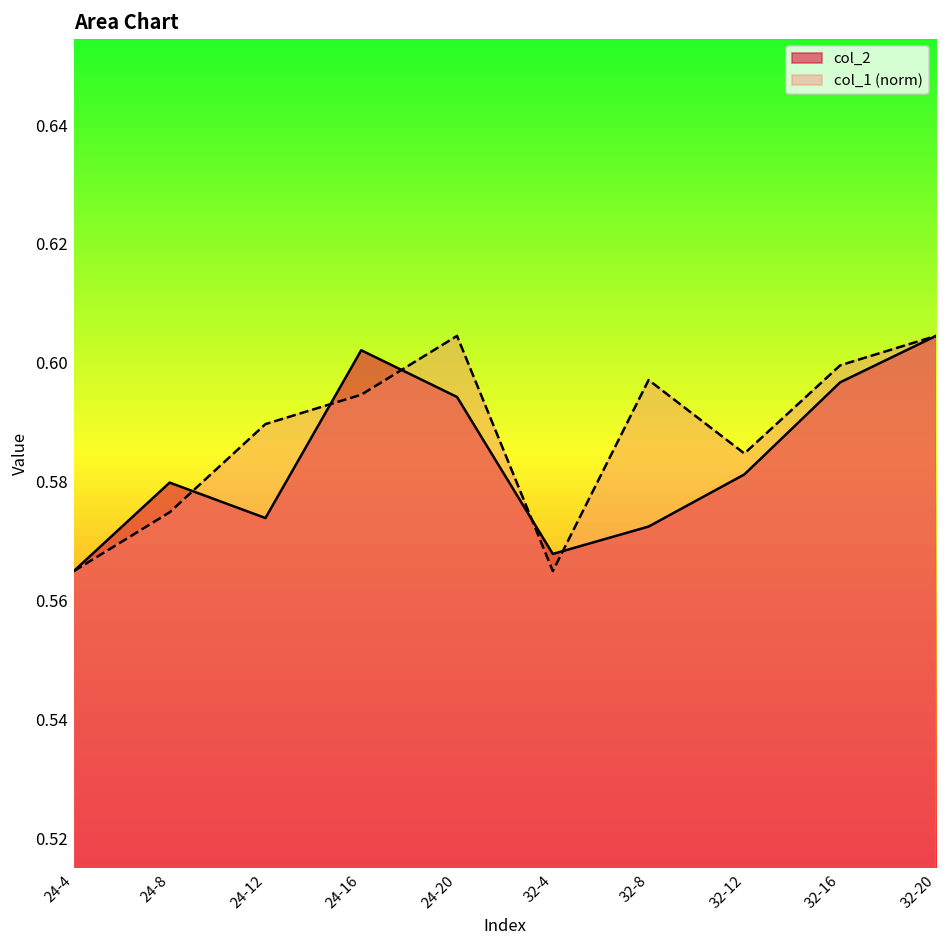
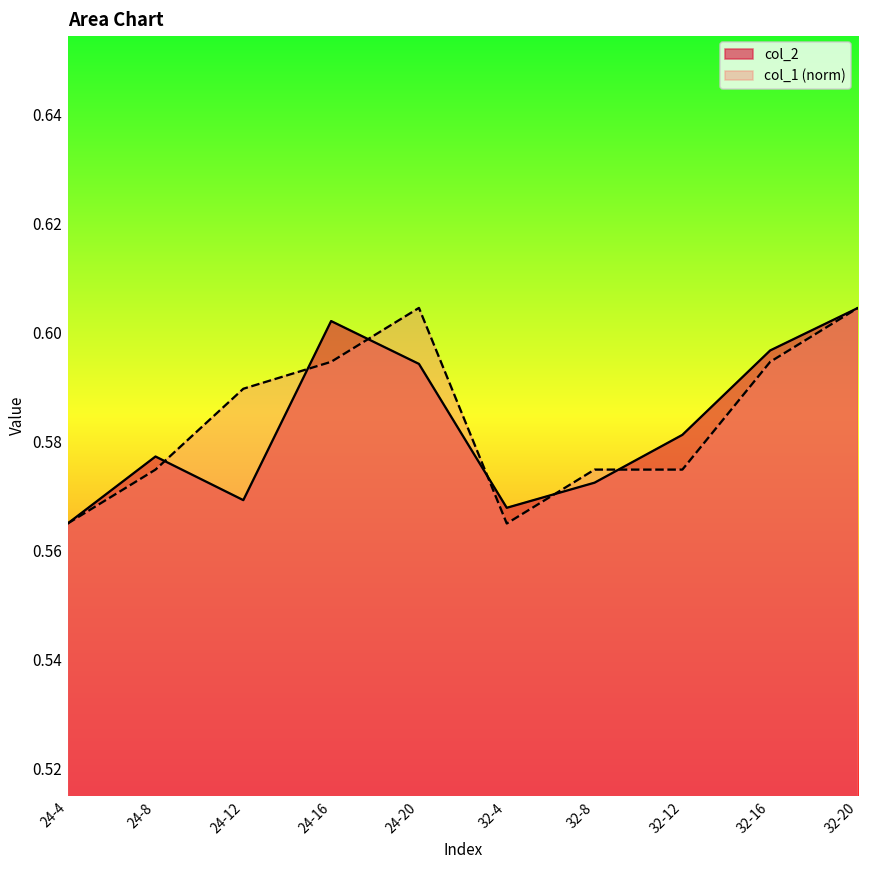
  {
    "col_2": {
-     "24-8": 0.580,
-     "24-12": 0.574,
+     "24-8": 0.577,
+     "24-12": 0.569,
      "24-16": 0.602,
      "24-20": 0.594,
      "32-4": 0.568,
      "32-8": 0.572,
      "32-12": 0.581,
      "32-16": 0.597
    },
    "col_1 (norm)": {
      "24-8": 0.575,
      "24-12": 0.590,
      "24-16": 0.595,
      "24-20": 0.605,
      "32-4": 0.565,
-     "32-8": 0.597,
-     "32-12": 0.585,
-     "32-16": 0.600
+     "32-8": 0.575,
+     "32-12": 0.575,
+     "32-16": 0.595
    }
  }
